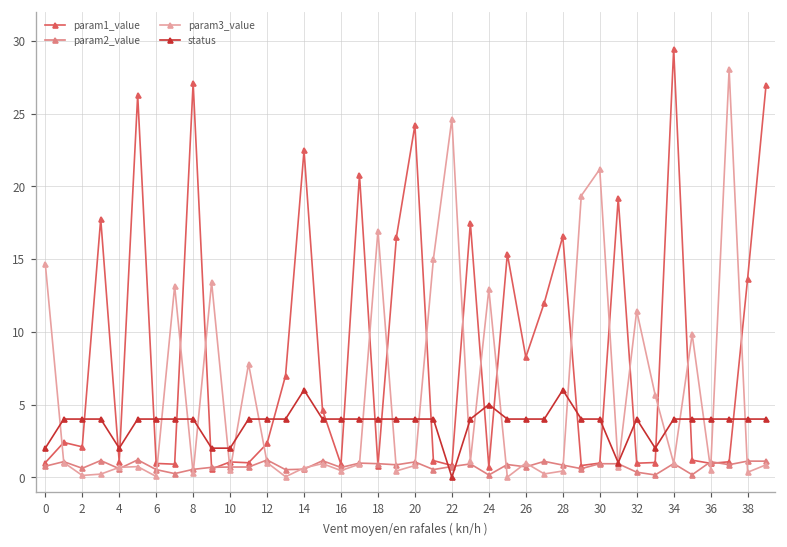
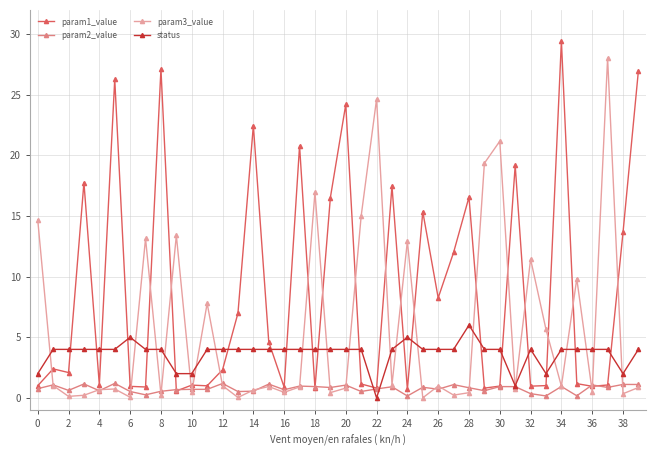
  {
    "status": {
      "0": 2,
      "2": 4,
-     "4": 2,
-     "6": 4,
+     "4": 4,
+     "6": 5,
      "8": 4,
      "10": 2,
      "12": 4,
-     "14": 6,
+     "14": 4,
      "16": 4,
      "18": 4,
      "20": 4,
      "22": 0,
      "24": 5,
      "26": 4,
      "28": 6,
      "30": 4,
      "32": 4,
      "34": 4,
      "36": 4,
-     "38": 4
+     "38": 2
    }
  }
